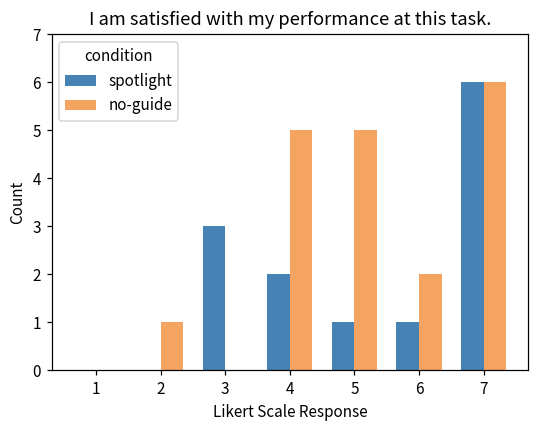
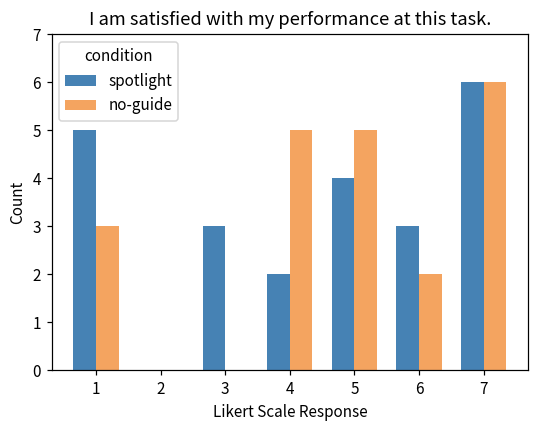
  {
    "spotlight": {
-     "1": 0,
+     "1": 5,
      "2": 0,
      "3": 3,
      "4": 2,
-     "5": 1,
-     "6": 1,
+     "5": 4,
+     "6": 3,
      "7": 6
    },
    "no-guide": {
-     "1": 0,
-     "2": 1,
+     "1": 3,
+     "2": 0,
      "3": 0,
      "4": 5,
      "5": 5,
      "6": 2,
      "7": 6
    }
  }
